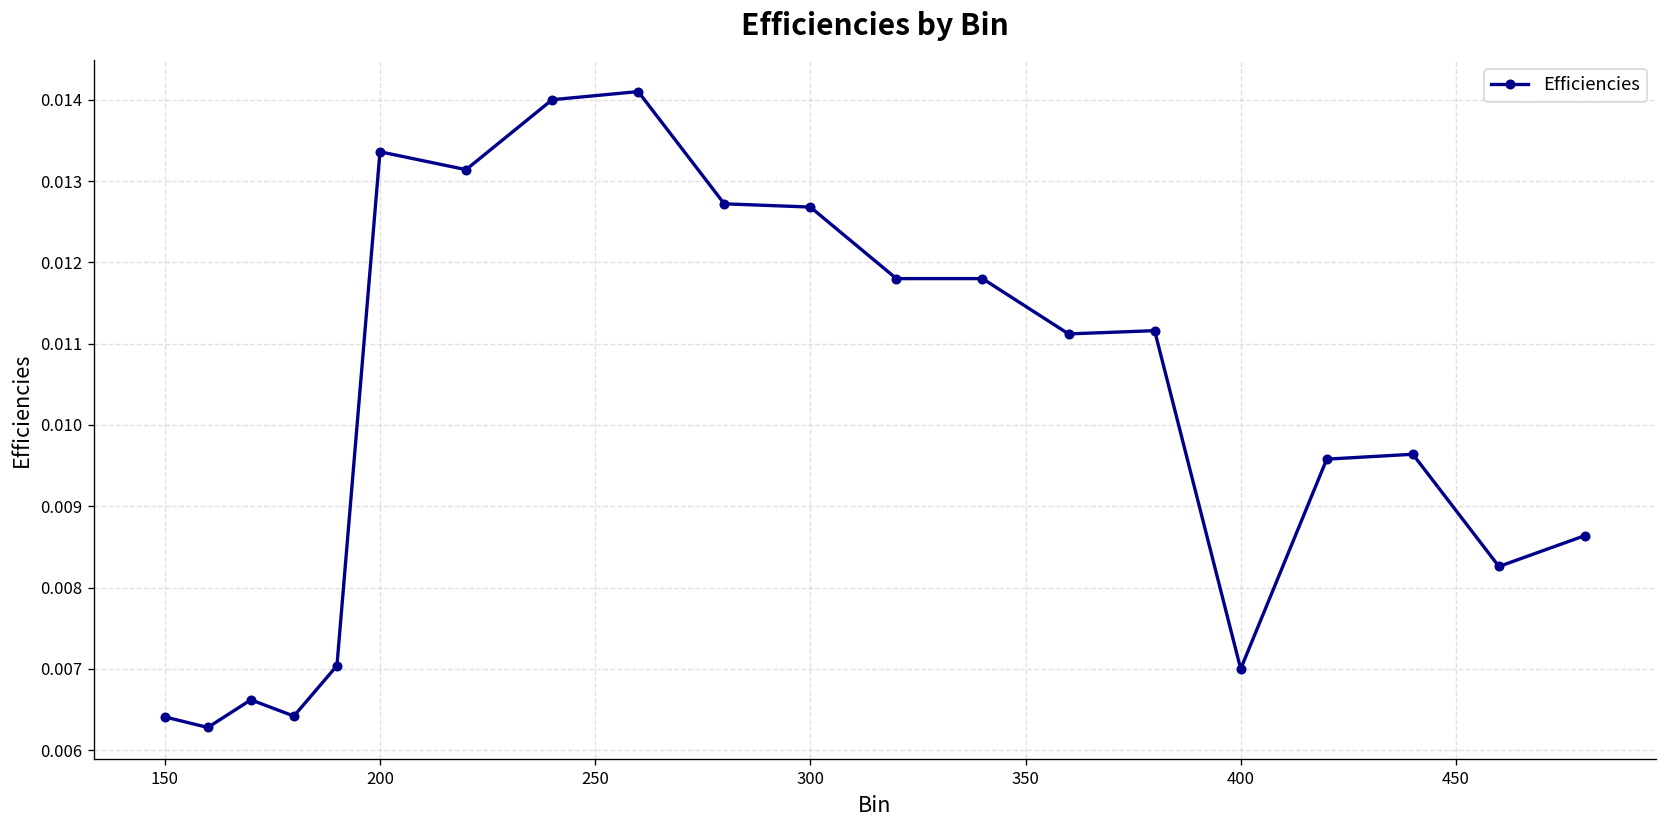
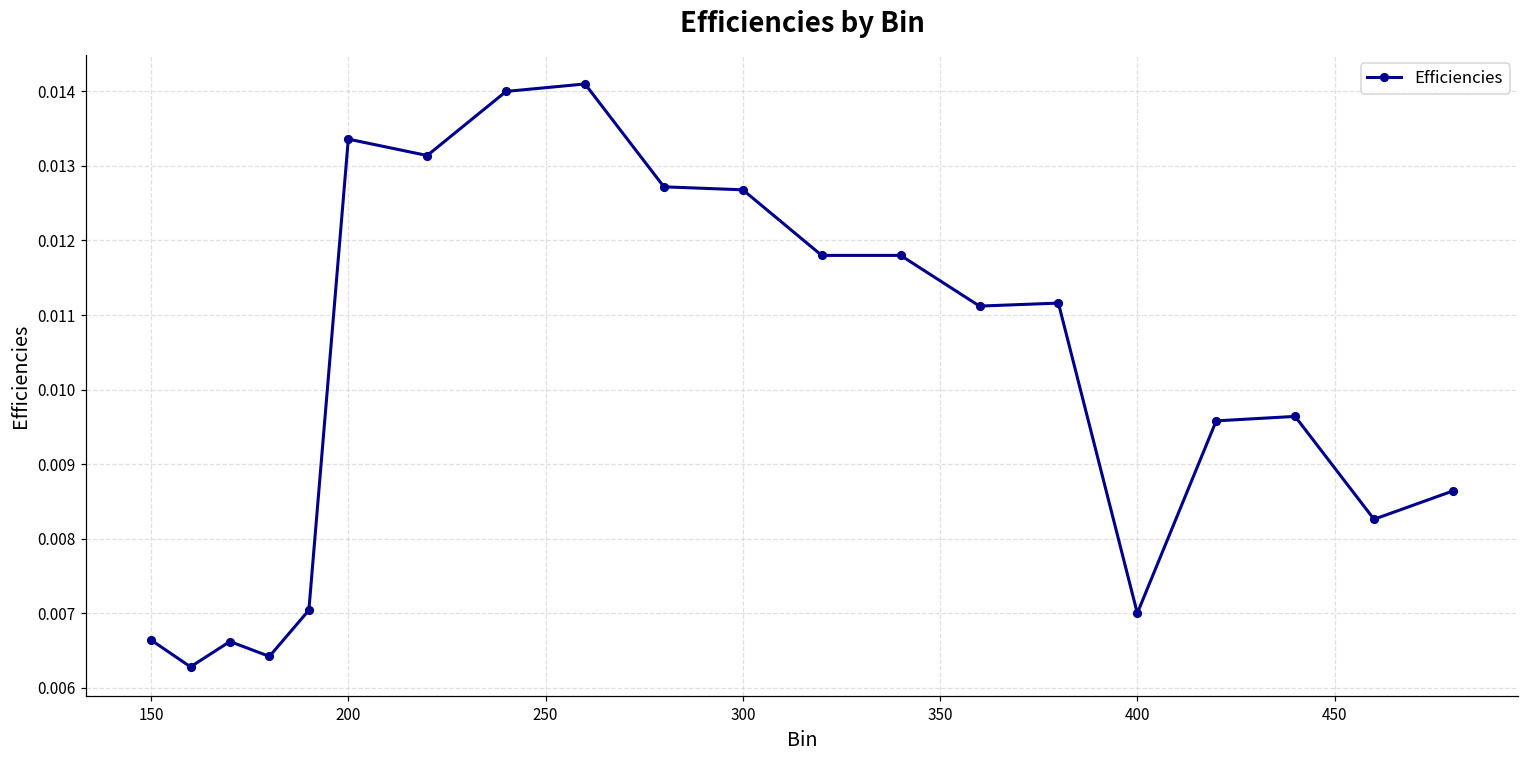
  {
-   "150": 0.0064,
+   "150": 0.0066,
    "200": 0.0134,
    "300": 0.0127,
    "400": 0.0070
  }
